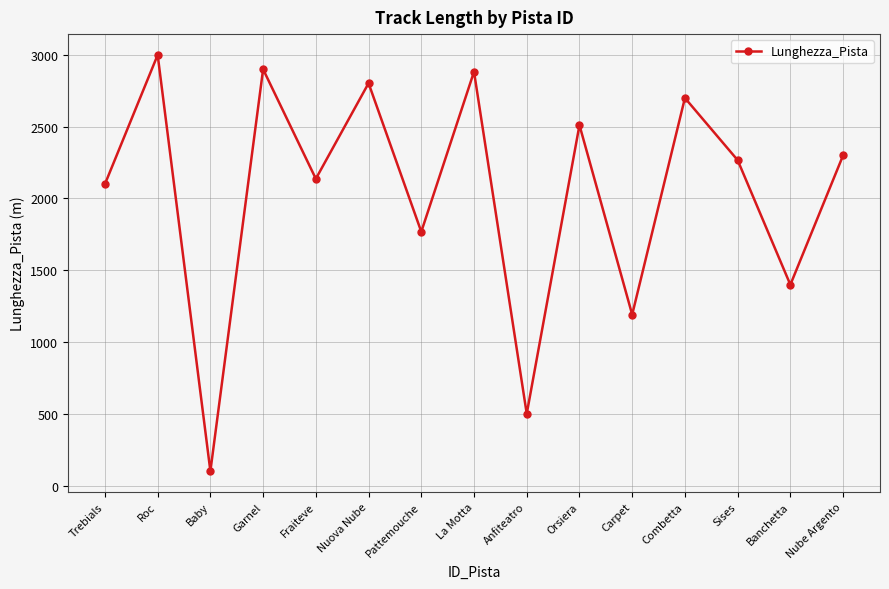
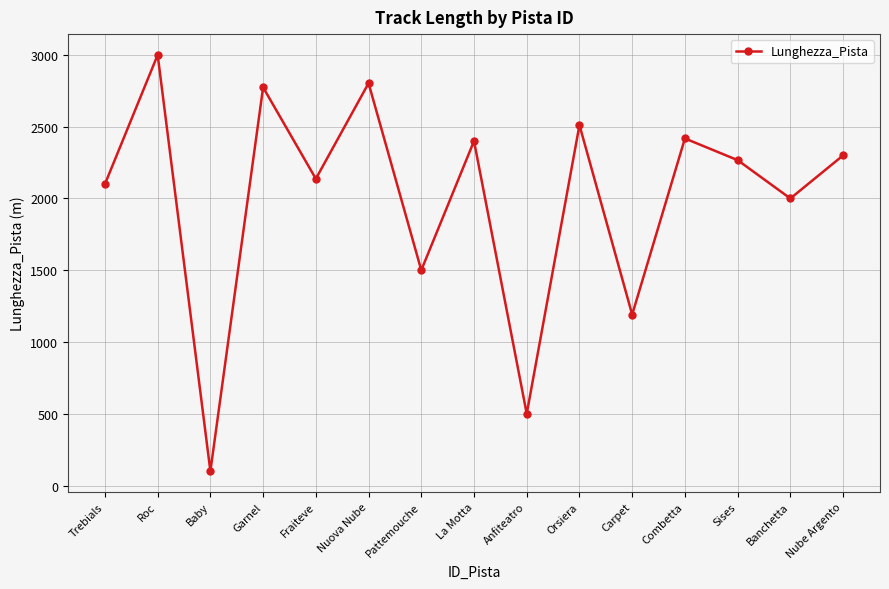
  {
    "Trebials": 2100,
    "Roc": 3000,
    "Baby": 100,
-   "Garnel": 2900,
+   "Garnel": 2770,
    "Fraiteve": 2140,
    "Nuova Nube": 2800,
-   "Pattemouche": 1770,
-   "La Motta": 2880,
+   "Pattemouche": 1500,
+   "La Motta": 2400,
    "Anfiteatro": 500,
    "Orsiera": 2510,
    "Carpet": 1190,
-   "Combetta": 2700,
+   "Combetta": 2420,
    "Sises": 2270,
-   "Banchetta": 1400,
+   "Banchetta": 2000,
    "Nube Argento": 2300
  }
